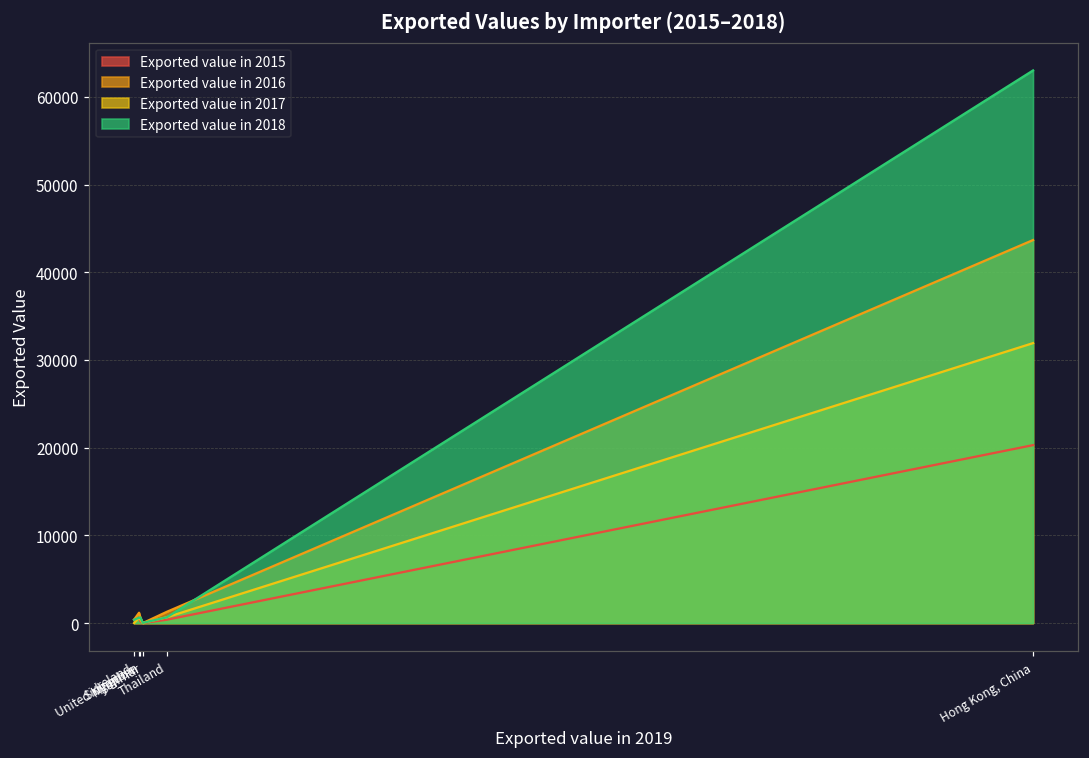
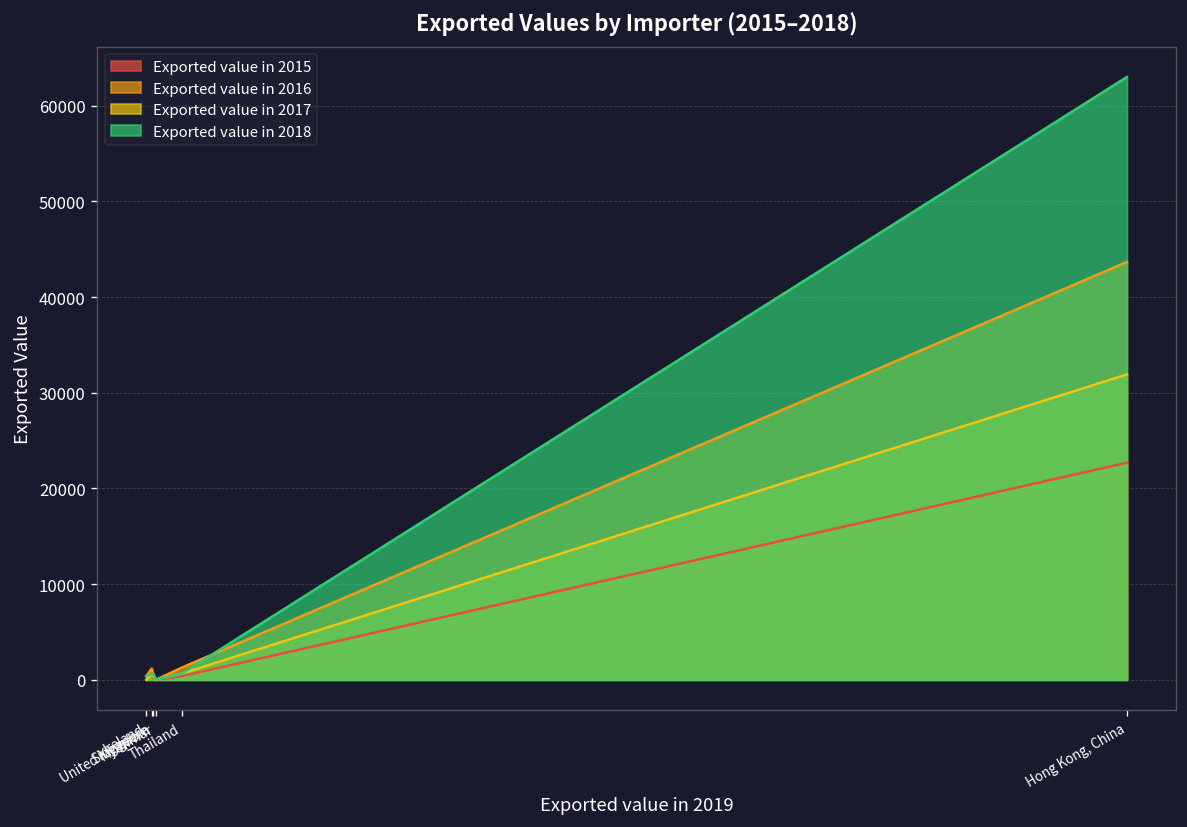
  {
    "Exported value in 2015": {
-     "Hong Kong, China": 20000
+     "Hong Kong, China": 23000
    },
    "Exported value in 2018": {
      "Hong Kong, China": 63000
    }
  }
